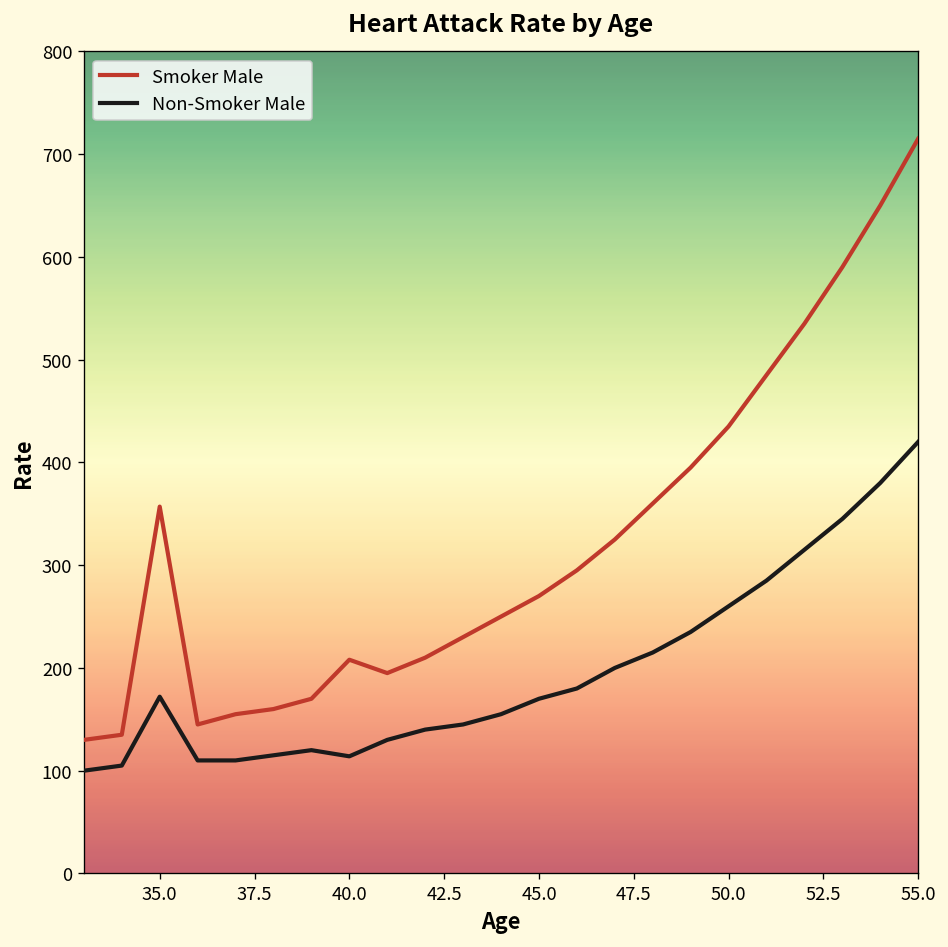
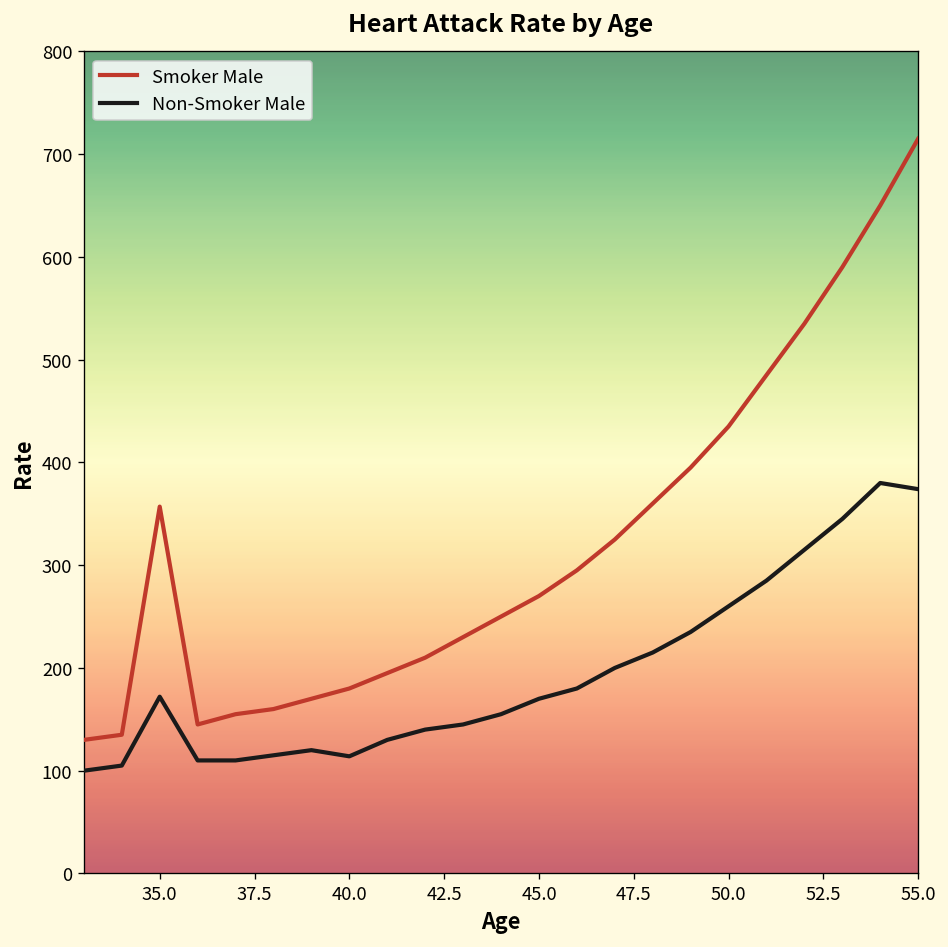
  {
    "Smoker Male": {
      "35.0": 360,
-     "40.0": 210,
+     "40.0": 180,
      "45.0": 270,
      "50.0": 440,
      "55.0": 720
    },
    "Non-Smoker Male": {
      "35.0": 170,
      "40.0": 110,
      "45.0": 170,
      "50.0": 260,
-     "55.0": 420
+     "55.0": 370
    }
  }
